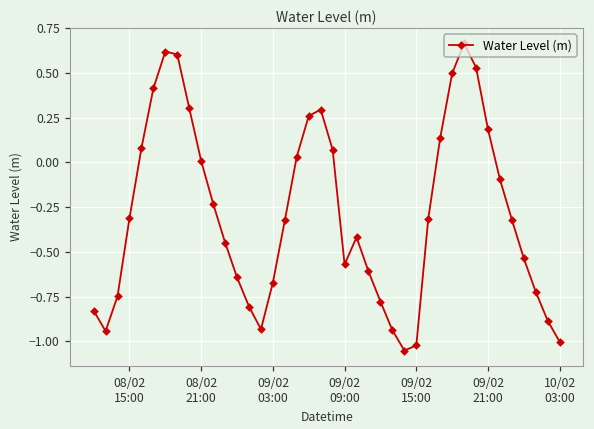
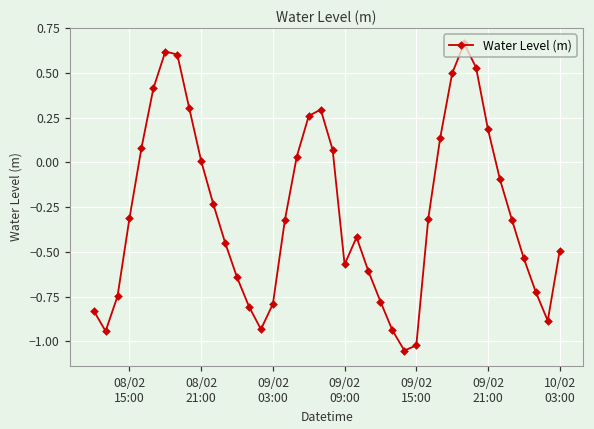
  {
    "08/02 15:00": -0.31,
    "08/02 21:00": 0.01,
-   "09/02 03:00": -0.67,
+   "09/02 03:00": -0.79,
    "09/02 09:00": -0.57,
    "09/02 15:00": -1.02,
    "09/02 21:00": 0.18,
-   "10/02 03:00": -1.00
+   "10/02 03:00": -0.49
  }
